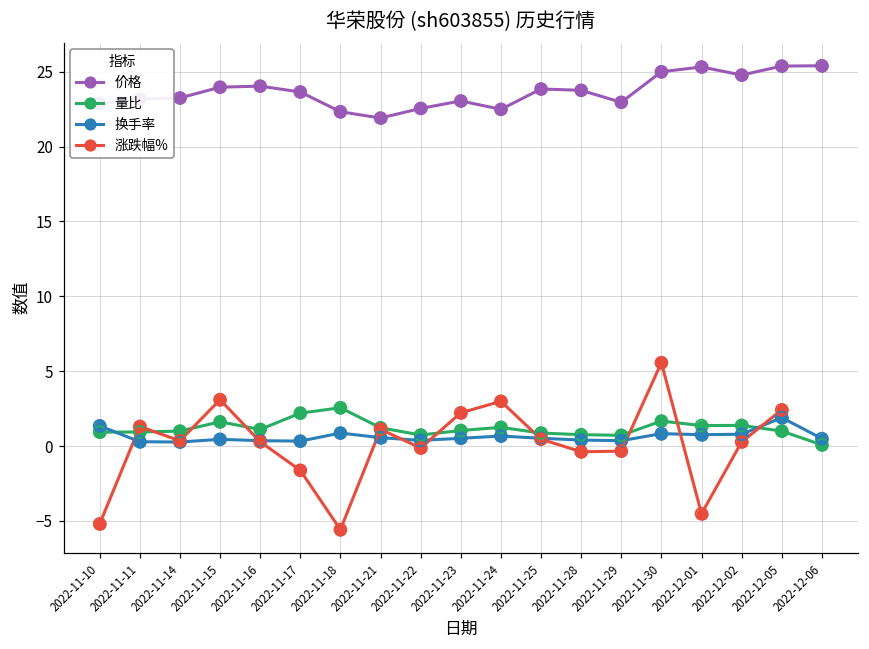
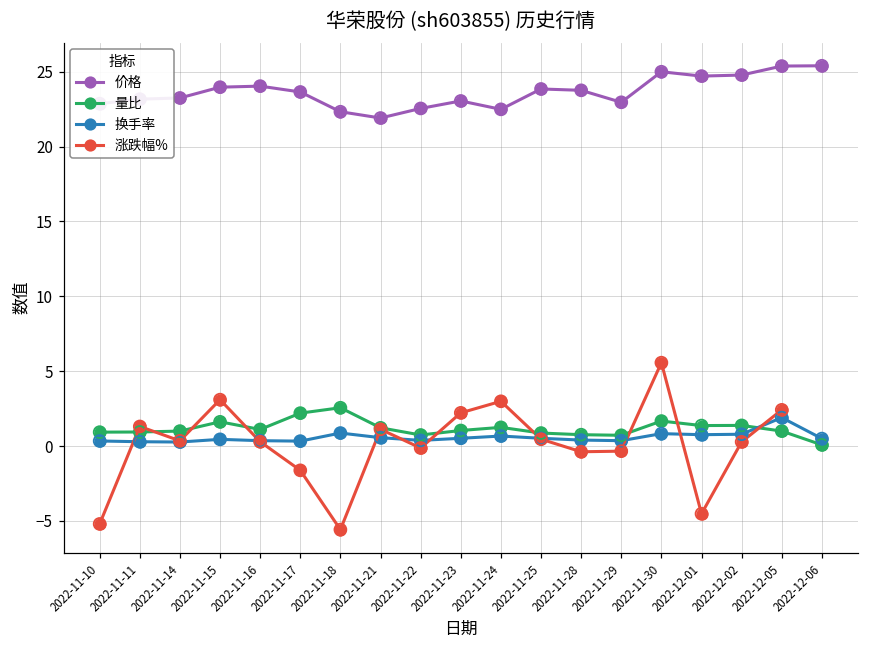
  {
    "价格": {
      "2022-11-14": 23.3,
      "2022-11-15": 24.0,
      "2022-11-16": 24.0,
      "2022-11-17": 23.7,
      "2022-11-18": 22.3,
      "2022-11-21": 21.9,
      "2022-11-22": 22.6,
      "2022-11-23": 23.1,
      "2022-11-24": 22.5,
      "2022-11-25": 23.9,
      "2022-11-28": 23.8,
      "2022-11-29": 23.0,
      "2022-11-30": 25.0,
-     "2022-12-01": 25.3,
+     "2022-12-01": 24.7,
      "2022-12-02": 24.8,
      "2022-12-05": 25.4,
      "2022-12-06": 25.4
    },
    "量比": {
      "2022-11-10": 0.9,
      "2022-11-11": 0.9,
      "2022-11-14": 1.0,
      "2022-11-15": 1.6,
      "2022-11-16": 1.1,
      "2022-11-17": 2.2,
      "2022-11-18": 2.6,
      "2022-11-22": 0.7,
      "2022-11-23": 1.0,
      "2022-11-24": 1.3,
      "2022-11-25": 0.9,
      "2022-11-28": 0.8,
      "2022-11-29": 0.7,
      "2022-11-30": 1.7,
      "2022-12-01": 1.4,
      "2022-12-02": 1.4,
      "2022-12-05": 1.0,
      "2022-12-06": 0.1
    },
    "换手率": {
-     "2022-11-10": 1.4,
+     "2022-11-10": 0.3,
      "2022-11-11": 0.3,
      "2022-11-15": 0.5,
      "2022-11-17": 0.3,
      "2022-11-18": 0.9,
      "2022-11-21": 0.6,
      "2022-11-22": 0.4,
      "2022-11-23": 0.5,
      "2022-11-24": 0.7,
      "2022-11-28": 0.4,
      "2022-11-29": 0.4,
      "2022-11-30": 0.8,
      "2022-12-01": 0.8,
      "2022-12-02": 0.8,
      "2022-12-05": 1.9,
      "2022-12-06": 0.5
    },
    "涨跌幅%": {
      "2022-11-10": -5.2,
      "2022-11-11": 1.3,
      "2022-11-15": 3.1,
      "2022-11-17": -1.6,
      "2022-11-18": -5.6,
      "2022-11-22": -0.1,
      "2022-11-23": 2.2,
      "2022-11-24": 3.0,
      "2022-11-28": -0.4,
      "2022-11-29": -0.3,
      "2022-11-30": 5.6,
      "2022-12-01": -4.5,
      "2022-12-02": 0.3,
      "2022-12-05": 2.4
    }
  }
